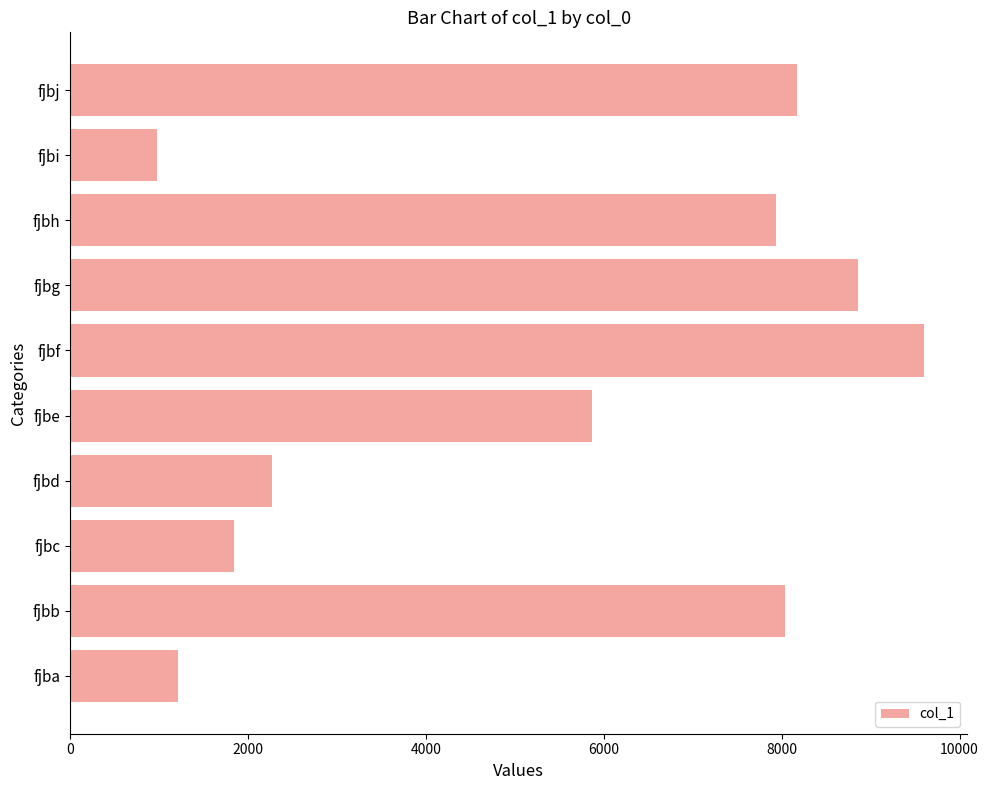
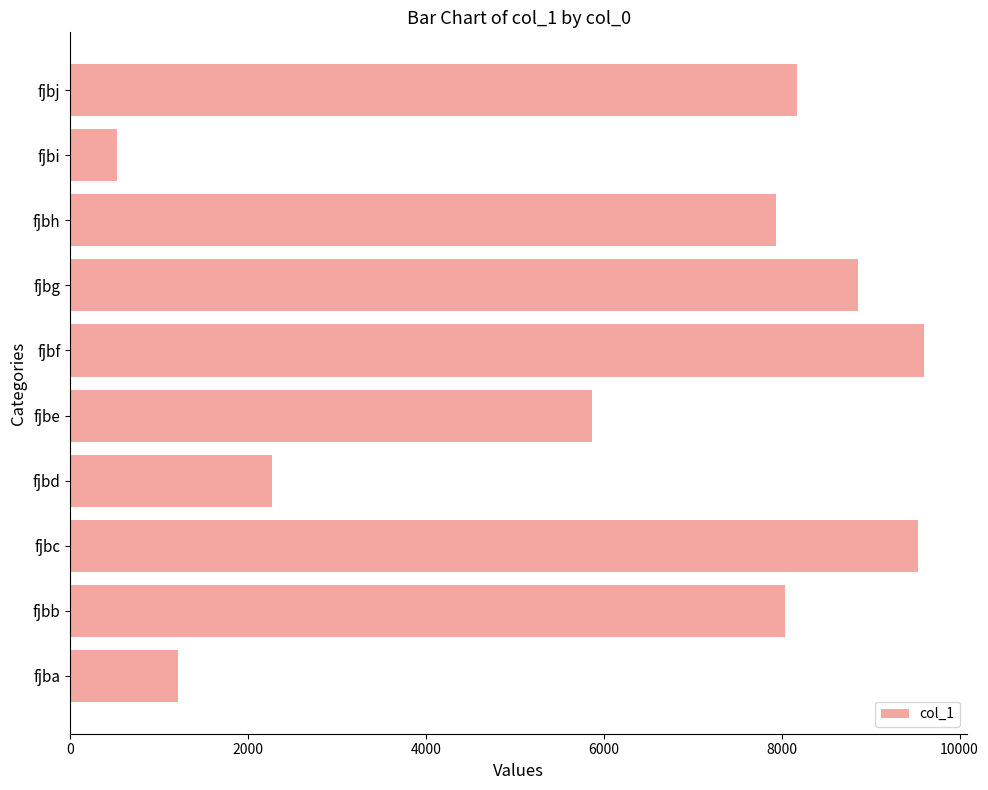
  {
    "fjbj": 8200,
-   "fjbi": 1000,
+   "fjbi": 500,
    "fjbh": 7900,
    "fjbg": 8900,
    "fjbf": 9600,
    "fjbe": 5900,
    "fjbd": 2300,
-   "fjbc": 1800,
+   "fjbc": 9500,
    "fjbb": 8000,
    "fjba": 1200
  }
